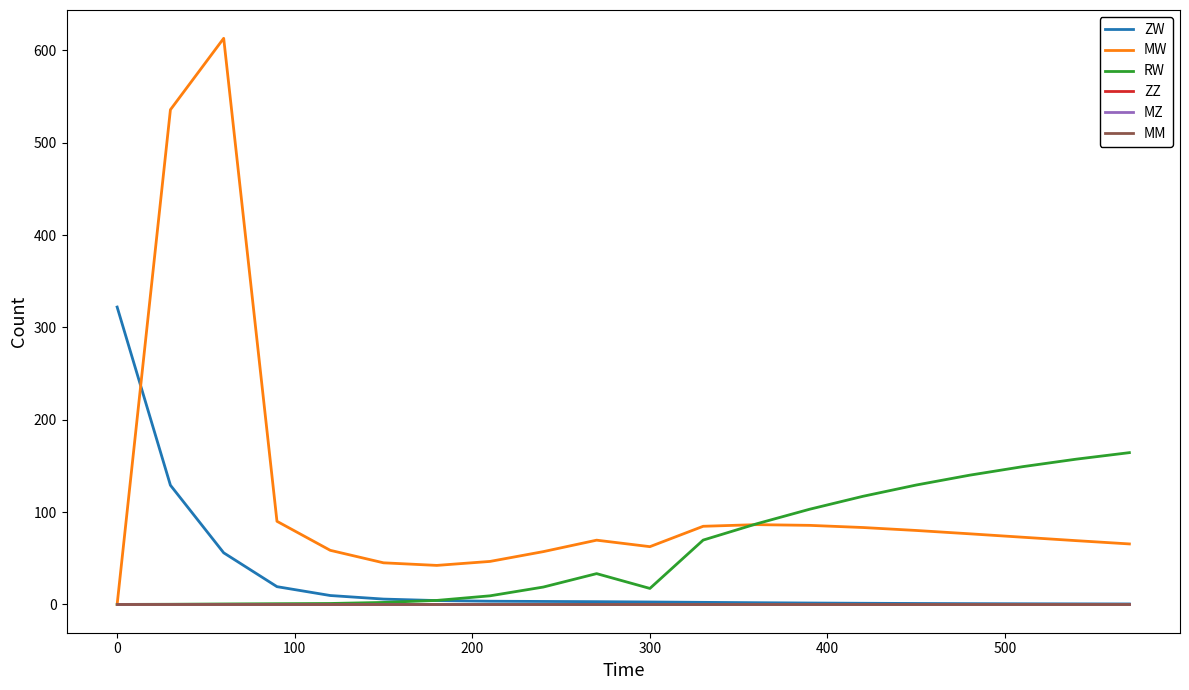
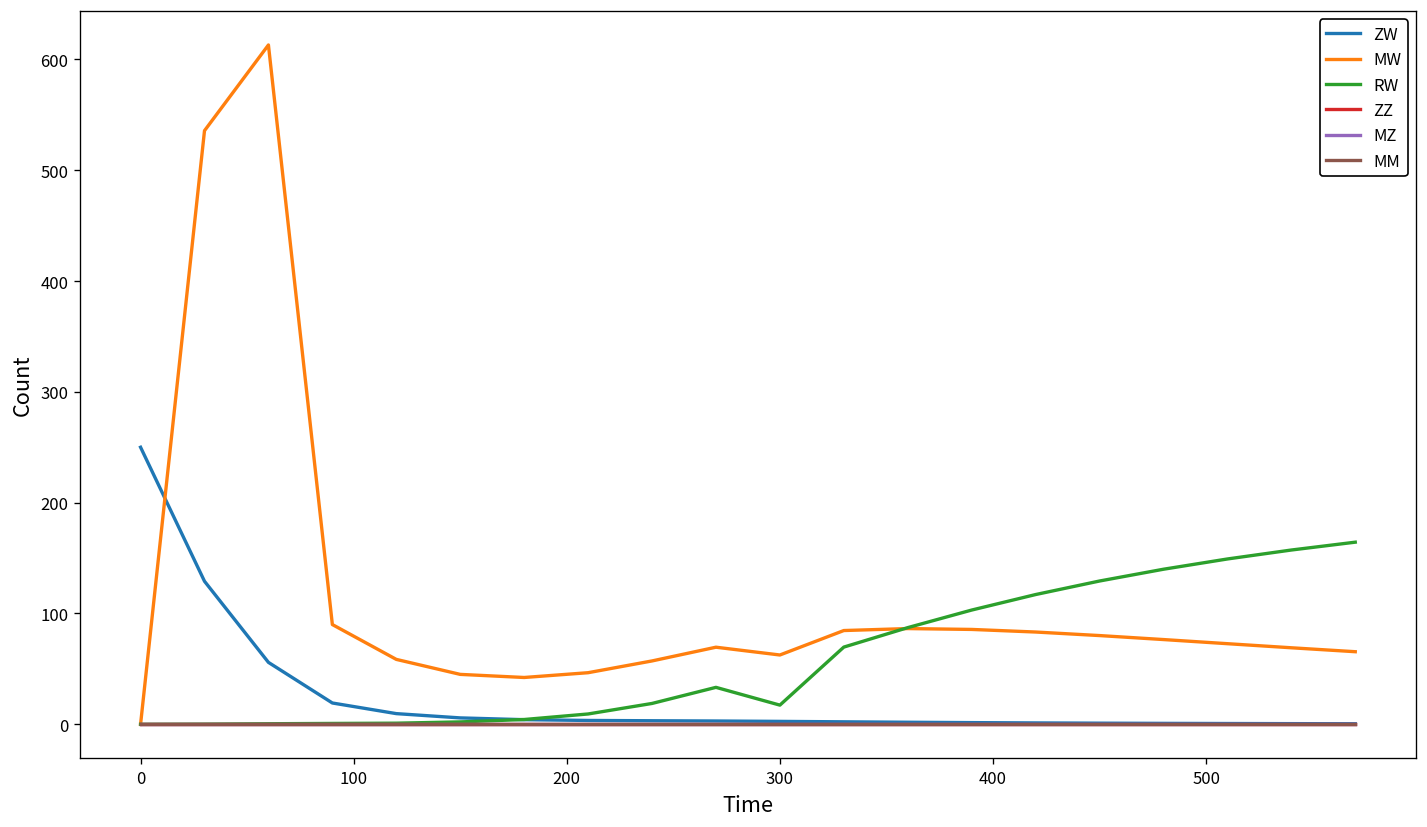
  {
    "ZW": {
-     "0": 320
+     "0": 250
    },
    "MW": {
      "300": 60
    },
    "RW": {
      "300": 20
    }
  }
